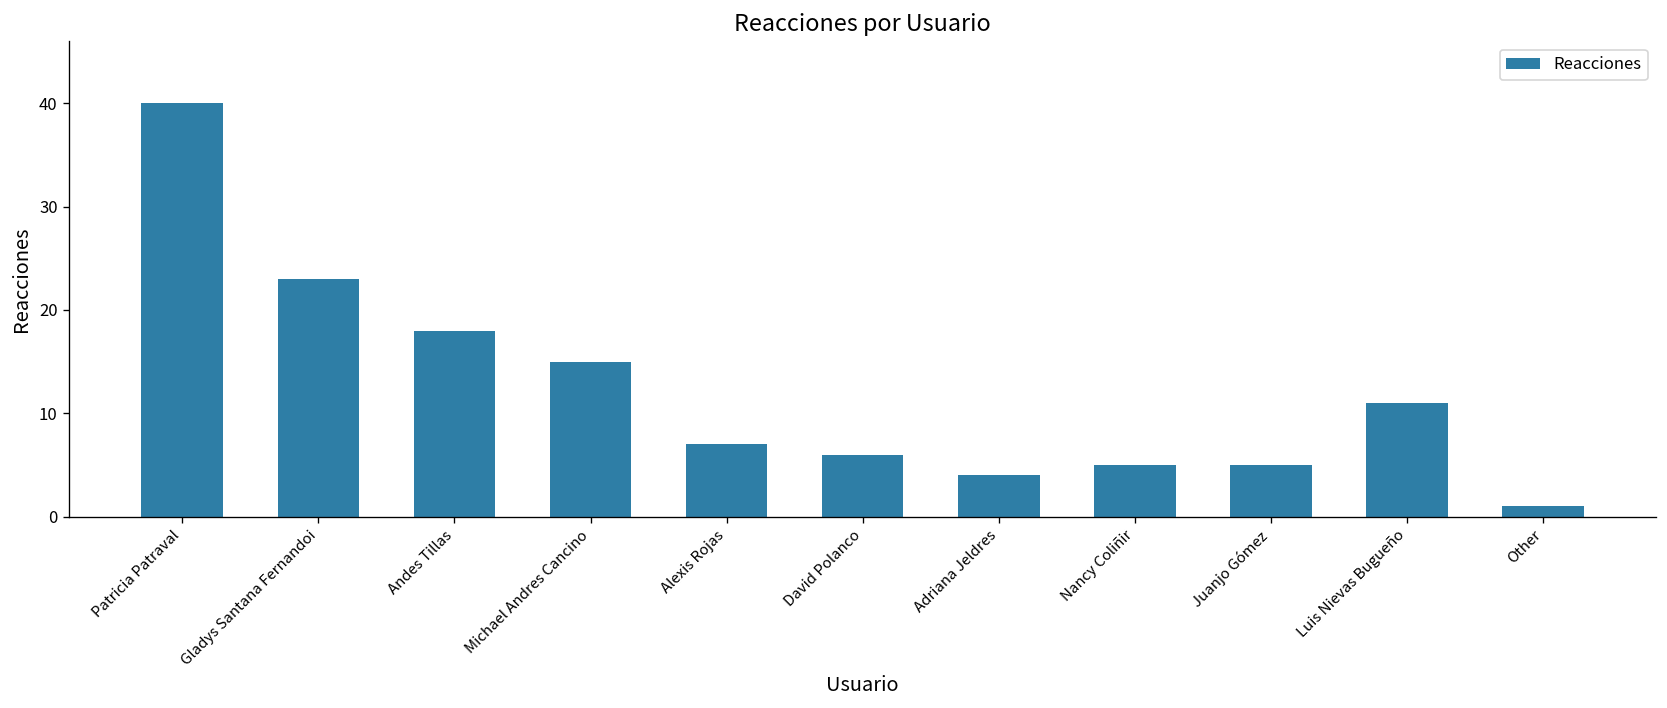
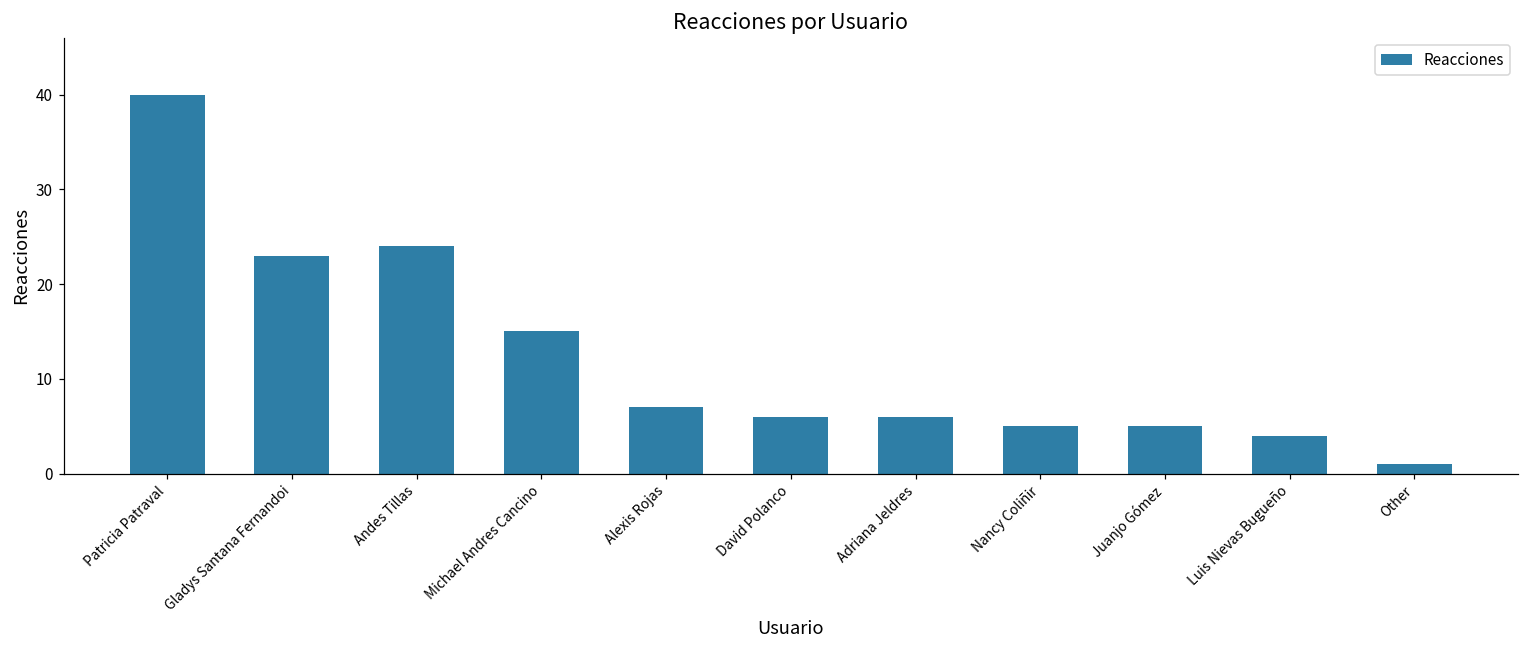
  {
    "Patricia Patraval": 40,
    "Gladys Santana Fernandoi": 23,
-   "Andes Tillas": 18,
+   "Andes Tillas": 24,
    "Michael Andres Cancino": 15,
    "Alexis Rojas": 7,
    "David Polanco": 6,
-   "Adriana Jeldres": 4,
+   "Adriana Jeldres": 6,
    "Nancy Coliñir": 5,
    "Juanjo Gómez": 5,
-   "Luis Nievas Bugueño": 11,
+   "Luis Nievas Bugueño": 4,
    "Other": 1
  }
